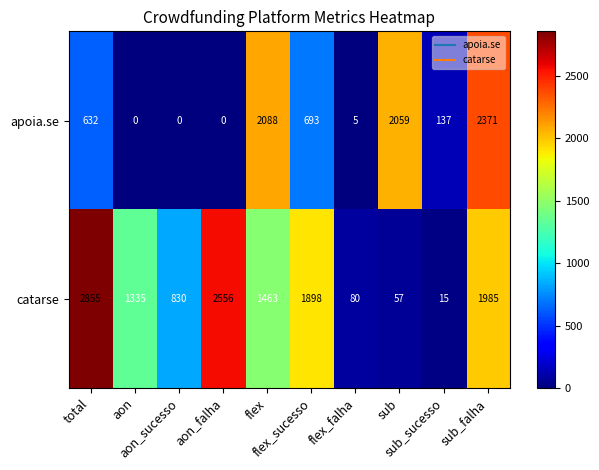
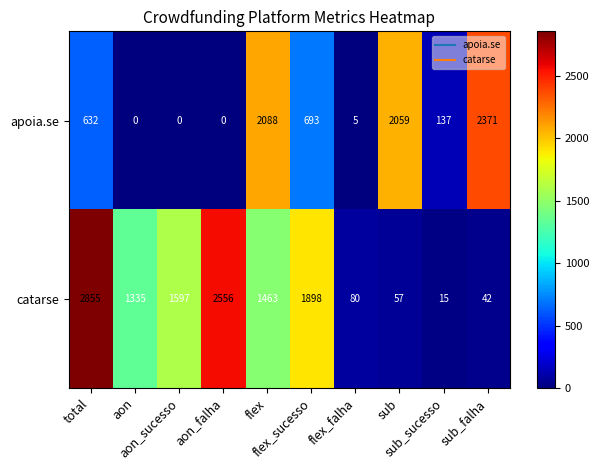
  {
    "apoia.se": {
      "total": 632,
      "aon": 0,
      "aon_sucesso": 0,
      "aon_falha": 0,
      "flex": 2088,
      "flex_sucesso": 693,
      "flex_falha": 5,
      "sub": 2059,
      "sub_sucesso": 137,
      "sub_falha": 2371
    },
    "catarse": {
      "total": 2855,
      "aon": 1335,
-     "aon_sucesso": 830,
+     "aon_sucesso": 1597,
      "aon_falha": 2556,
      "flex": 1463,
      "flex_sucesso": 1898,
      "flex_falha": 80,
      "sub": 57,
      "sub_sucesso": 15,
-     "sub_falha": 1985
+     "sub_falha": 42
    }
  }
